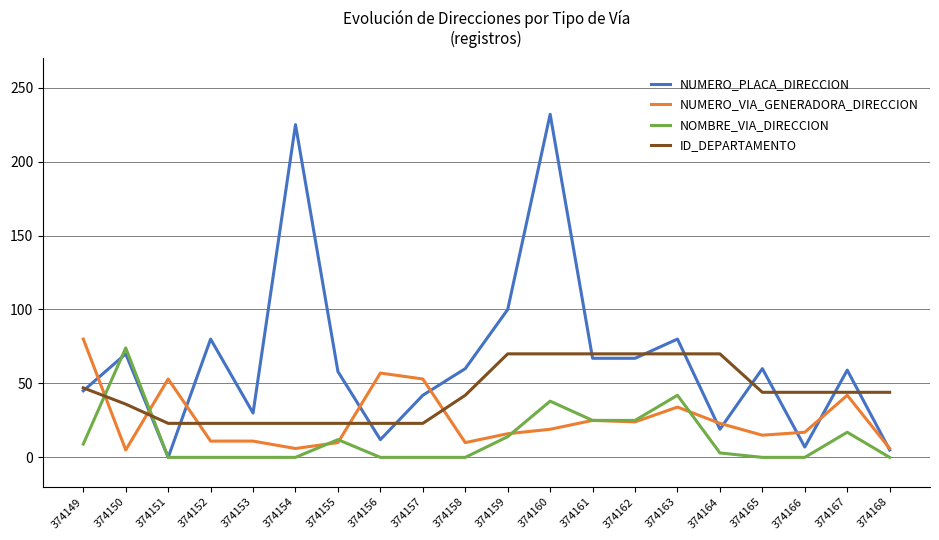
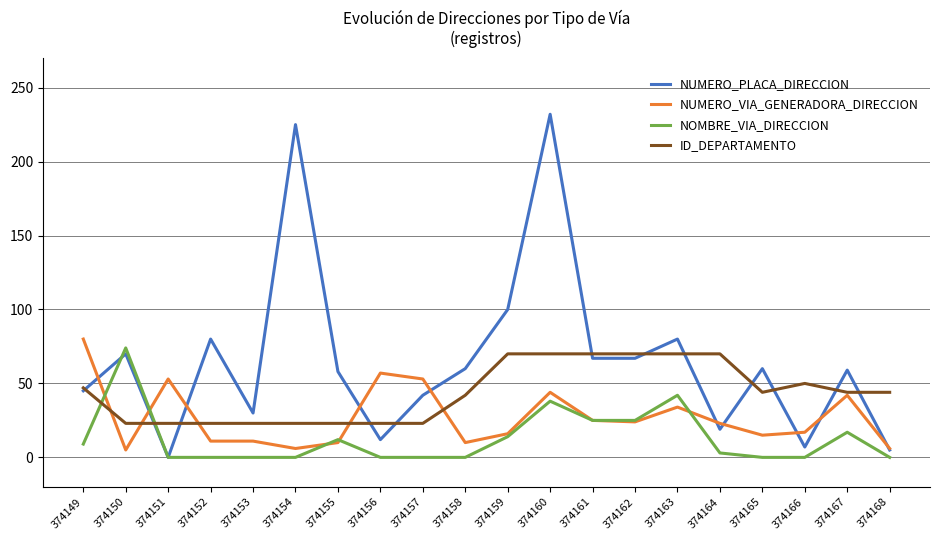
  {
    "NUMERO_PLACA_DIRECCION": {
      "374149": 45,
      "374150": 70,
      "374152": 80,
      "374153": 30,
      "374154": 225,
      "374155": 58,
      "374156": 12,
      "374157": 42,
      "374158": 60,
      "374159": 100,
      "374160": 232,
      "374161": 67,
      "374162": 67,
      "374163": 80,
      "374164": 19,
      "374165": 60,
      "374166": 7,
      "374167": 59
    },
    "NUMERO_VIA_GENERADORA_DIRECCION": {
      "374149": 80,
      "374150": 5,
      "374151": 53,
      "374152": 11,
      "374153": 11,
      "374154": 6,
      "374155": 10,
      "374156": 57,
      "374157": 53,
      "374158": 10,
      "374159": 16,
-     "374160": 19,
+     "374160": 44,
      "374163": 34,
      "374164": 23,
      "374165": 15,
      "374166": 17,
      "374167": 42
    },
    "NOMBRE_VIA_DIRECCION": {
      "374149": 9,
      "374150": 74,
      "374152": 0,
      "374153": 0,
      "374154": 0,
      "374155": 12,
      "374156": 0,
      "374157": 0,
      "374158": 0,
      "374159": 14,
      "374160": 38,
      "374163": 42,
      "374164": 3,
      "374165": 0,
      "374166": 0,
      "374167": 17,
      "374168": 0
    },
    "ID_DEPARTAMENTO": {
      "374149": 47,
-     "374150": 36,
+     "374150": 23,
      "374151": 23,
      "374152": 23,
      "374153": 23,
      "374154": 23,
      "374155": 23,
      "374156": 23,
      "374157": 23,
      "374158": 42,
      "374159": 70,
      "374160": 70,
      "374161": 70,
      "374162": 70,
      "374163": 70,
      "374164": 70,
      "374165": 44,
-     "374166": 44,
+     "374166": 50,
      "374167": 44,
      "374168": 44
    }
  }
